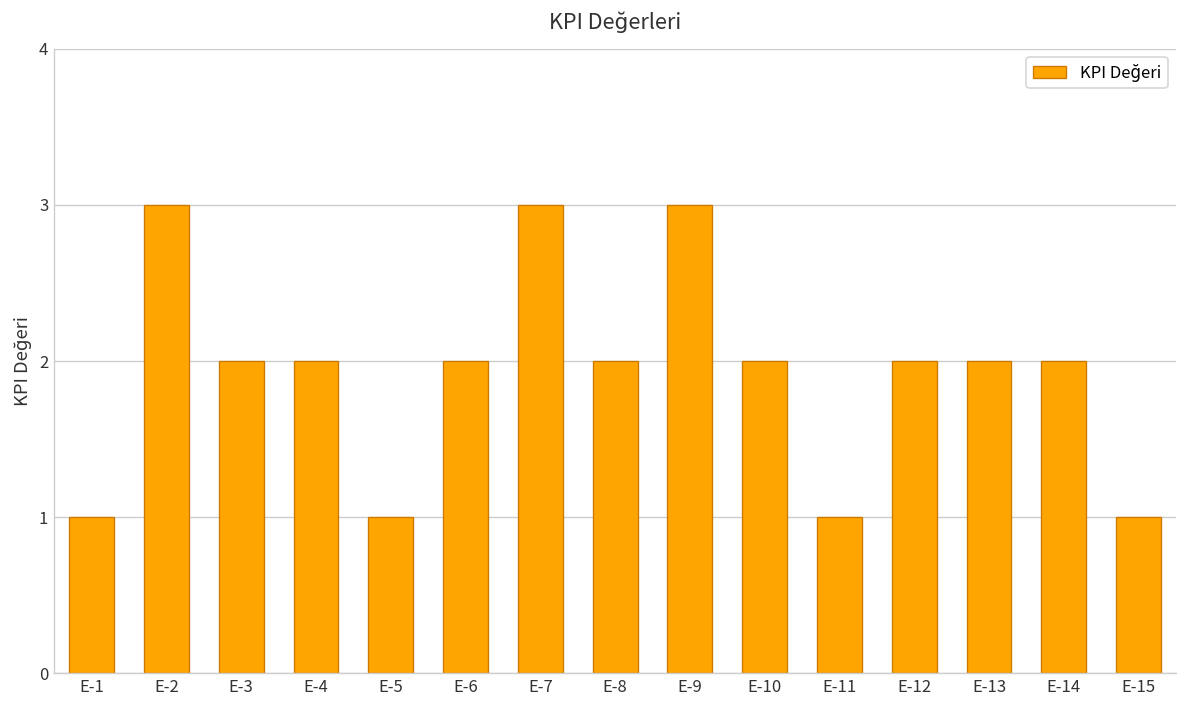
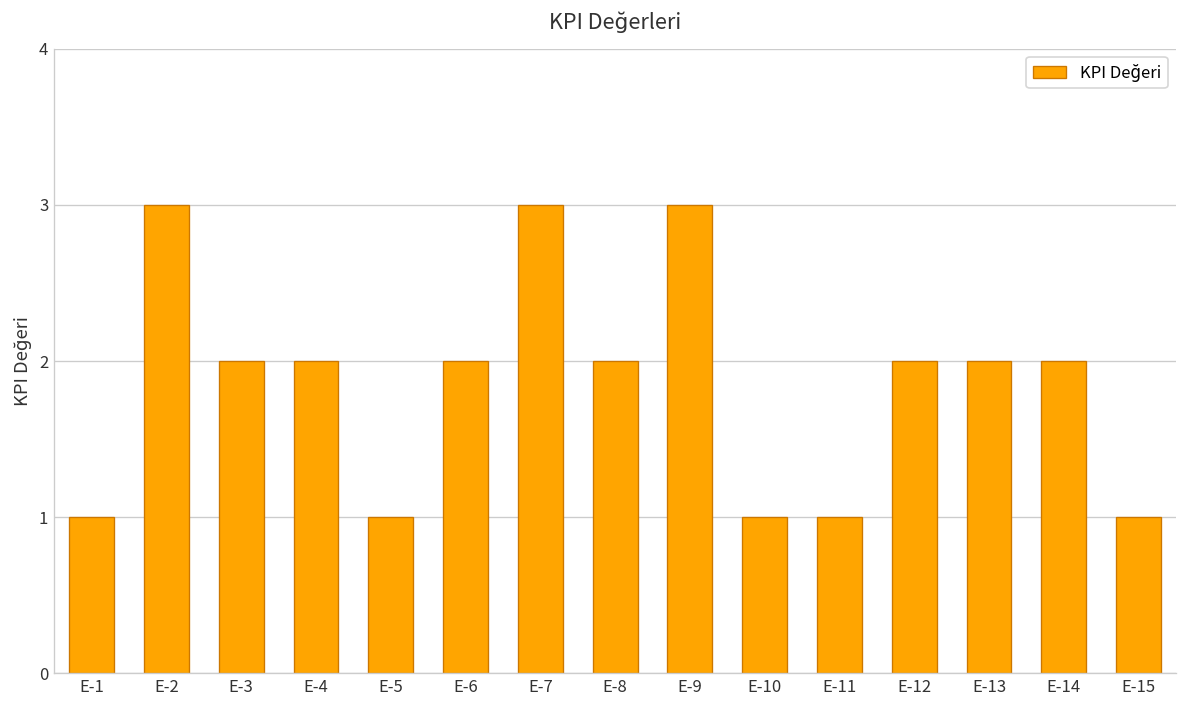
  {
    "E-1": 1,
    "E-2": 3,
    "E-3": 2,
    "E-4": 2,
    "E-5": 1,
    "E-6": 2,
    "E-7": 3,
    "E-8": 2,
    "E-9": 3,
-   "E-10": 2,
+   "E-10": 1,
    "E-11": 1,
    "E-12": 2,
    "E-13": 2,
    "E-14": 2,
    "E-15": 1
  }
